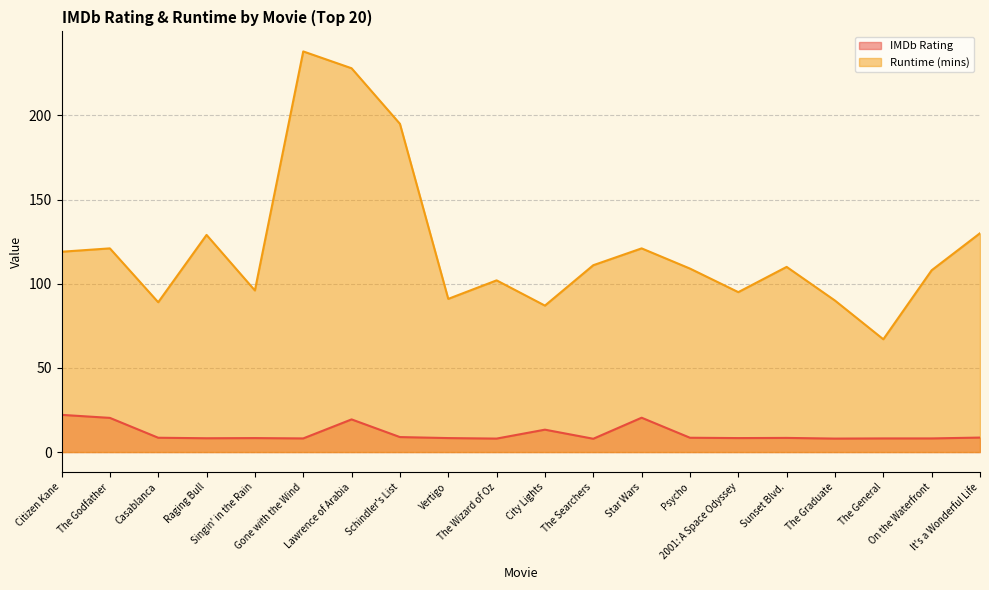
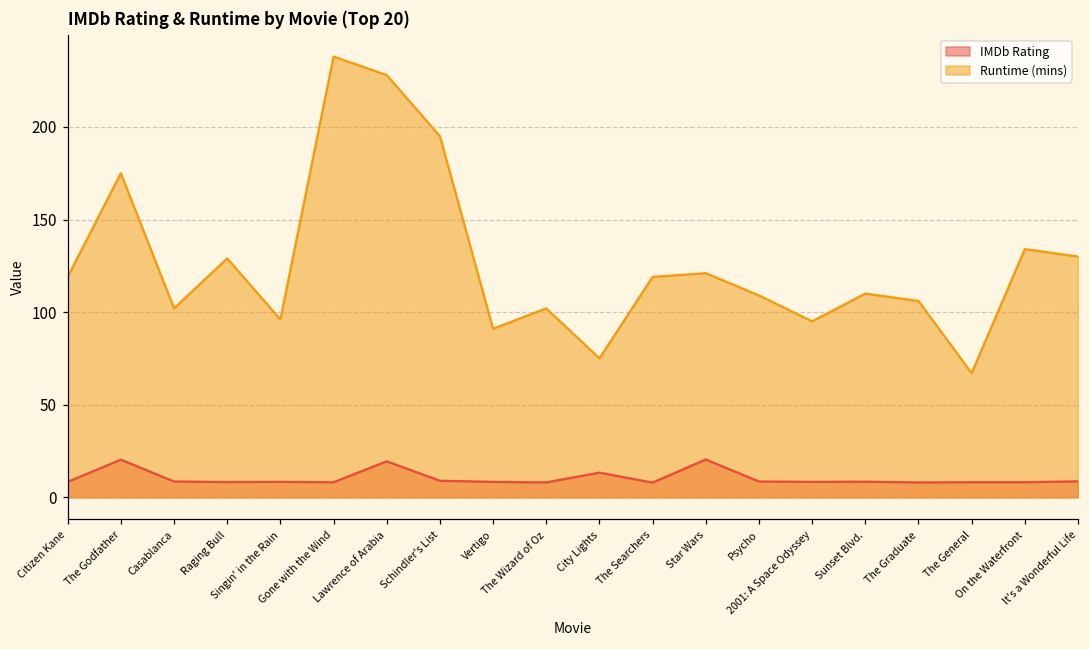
  {
    "IMDb Rating": {
-     "Citizen Kane": 22,
+     "Citizen Kane": 8,
      "The Godfather": 20,
      "Casablanca": 9,
      "Raging Bull": 8,
      "Singin' in the Rain": 8,
      "Gone with the Wind": 8,
      "Lawrence of Arabia": 19,
      "Schindler's List": 9,
      "Vertigo": 8,
      "The Wizard of Oz": 8,
      "City Lights": 13,
      "The Searchers": 8,
      "Star Wars": 20,
      "Psycho": 9,
      "2001: A Space Odyssey": 8,
      "Sunset Blvd.": 8,
      "The Graduate": 8,
      "The General": 8,
      "On the Waterfront": 8,
      "It's a Wonderful Life": 9
    },
    "Runtime (mins)": {
      "Citizen Kane": 119,
-     "The Godfather": 121,
-     "Casablanca": 89,
+     "The Godfather": 175,
+     "Casablanca": 102,
      "Raging Bull": 129,
      "Singin' in the Rain": 96,
      "Gone with the Wind": 238,
      "Lawrence of Arabia": 228,
      "Schindler's List": 195,
      "Vertigo": 91,
      "The Wizard of Oz": 102,
-     "City Lights": 87,
-     "The Searchers": 111,
+     "City Lights": 75,
+     "The Searchers": 119,
      "Star Wars": 121,
      "Psycho": 109,
      "2001: A Space Odyssey": 95,
      "Sunset Blvd.": 110,
-     "The Graduate": 90,
+     "The Graduate": 106,
      "The General": 67,
-     "On the Waterfront": 108,
+     "On the Waterfront": 134,
      "It's a Wonderful Life": 130
    }
  }
